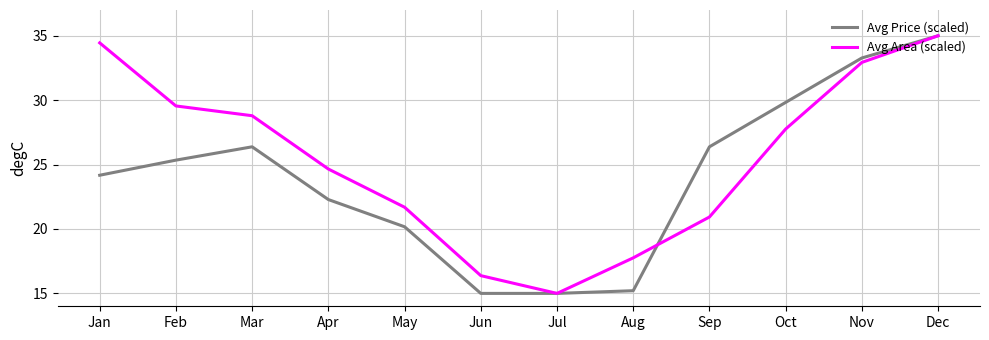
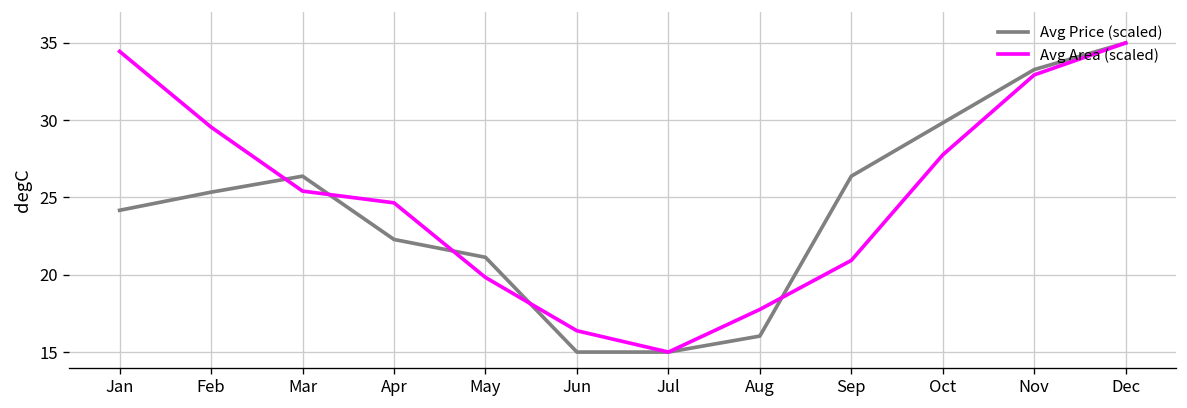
  {
    "Avg Price (scaled)": {
      "Jan": 24.2,
      "Feb": 25.3,
      "Mar": 26.4,
      "Apr": 22.3,
-     "May": 20.2,
+     "May": 21.1,
      "Jun": 15.0,
-     "Aug": 15.2,
+     "Aug": 16.0,
      "Sep": 26.4,
      "Oct": 29.8,
      "Nov": 33.3
    },
    "Avg Area (scaled)": {
      "Jan": 34.4,
      "Feb": 29.6,
-     "Mar": 28.8,
+     "Mar": 25.4,
      "Apr": 24.7,
-     "May": 21.7,
+     "May": 19.8,
      "Jun": 16.4,
      "Aug": 17.8,
      "Sep": 20.9,
      "Oct": 27.8,
      "Nov": 32.9
    }
  }
